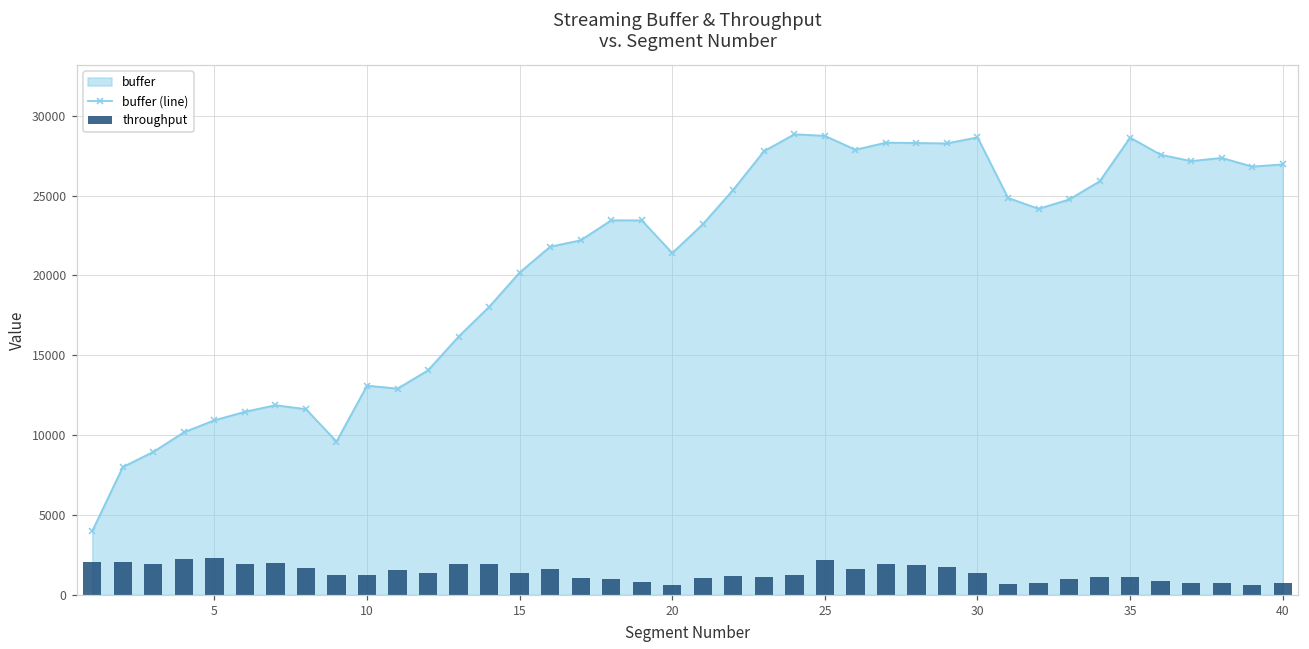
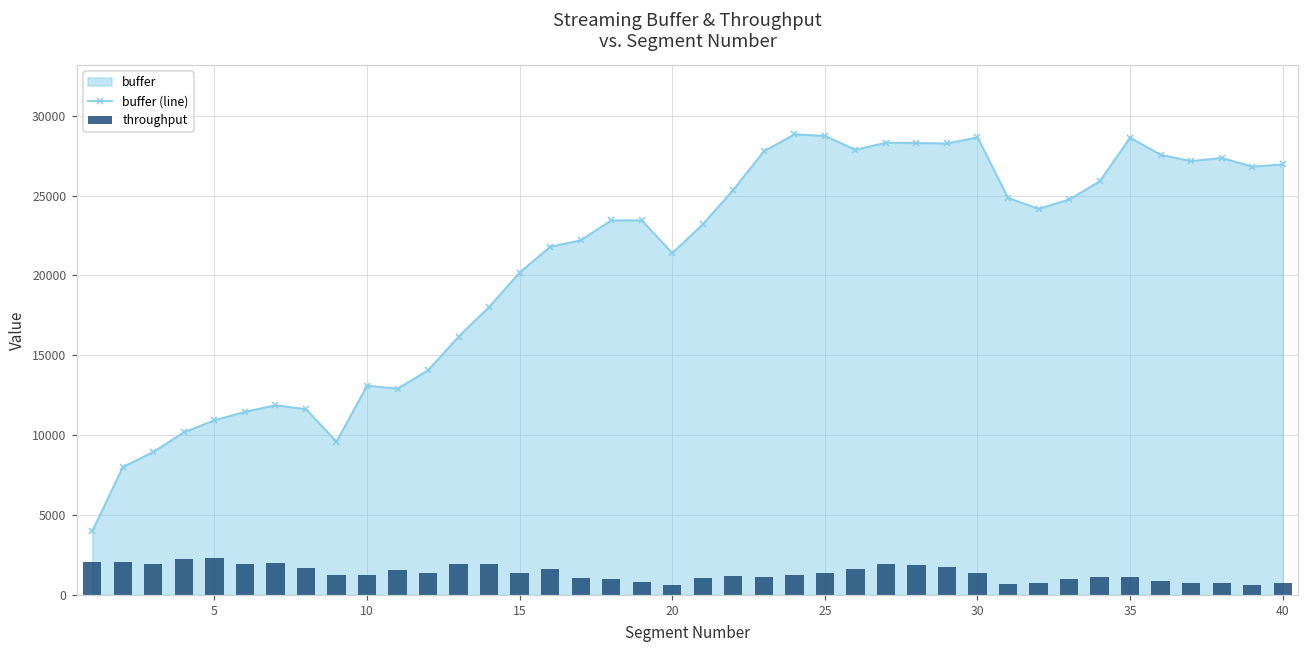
  {
    "buffer": {
      "5": 10900,
      "10": 13100,
      "15": 20200,
      "20": 21400,
      "25": 28700,
      "30": 28600,
      "35": 28600,
      "40": 26900
    },
    "throughput": {
      "5": 2300,
      "10": 1300,
      "15": 1400,
      "20": 600,
-     "25": 2200,
+     "25": 1400,
      "30": 1400,
      "35": 1100,
      "40": 700
    }
  }
